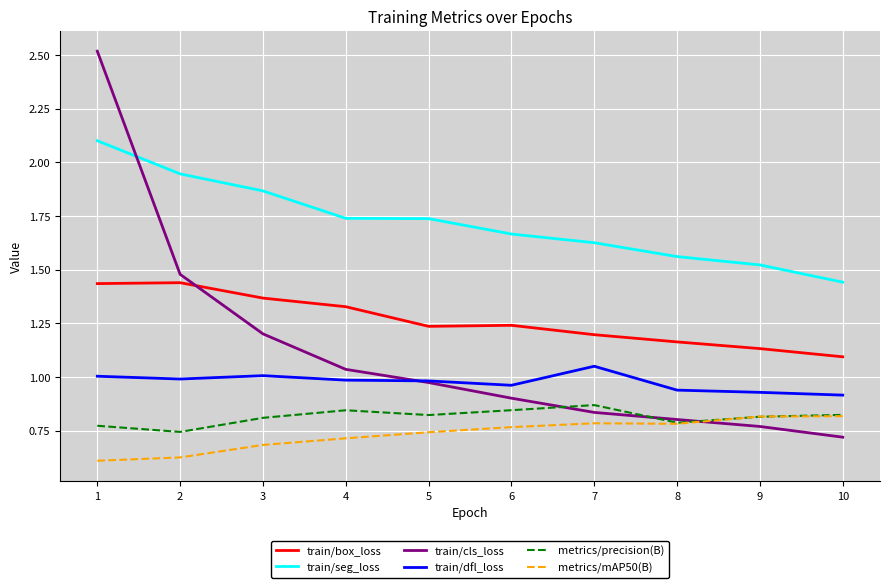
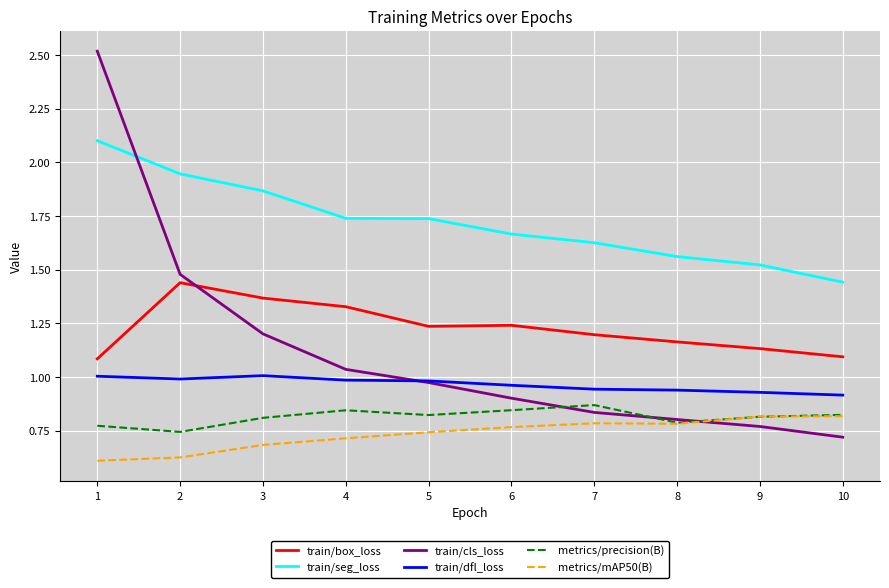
  {
    "train/box_loss": {
-     "1": 1.44,
+     "1": 1.08,
      "2": 1.44,
      "3": 1.37,
      "4": 1.33,
      "5": 1.24,
      "6": 1.24,
      "7": 1.20,
      "8": 1.16,
      "9": 1.13,
      "10": 1.09
    },
    "train/seg_loss": {
      "1": 2.10,
      "2": 1.95,
      "3": 1.87,
      "4": 1.74,
      "5": 1.74,
      "6": 1.67,
      "7": 1.63,
      "8": 1.56,
      "9": 1.52,
      "10": 1.44
    },
    "train/cls_loss": {
      "1": 2.52,
      "2": 1.48,
      "3": 1.20,
      "4": 1.04,
      "6": 0.90,
      "7": 0.84,
      "8": 0.80,
      "9": 0.77,
      "10": 0.72
    },
    "train/dfl_loss": {
      "1": 1.00,
      "2": 0.99,
      "3": 1.01,
      "4": 0.99,
      "6": 0.96,
-     "7": 1.05,
+     "7": 0.94,
      "8": 0.94,
      "9": 0.93,
      "10": 0.92
    },
    "metrics/precision(B)": {
      "1": 0.77,
      "2": 0.74,
      "3": 0.81,
      "4": 0.85,
      "5": 0.82,
      "6": 0.85,
      "7": 0.87
    },
    "metrics/mAP50(B)": {
      "1": 0.61,
      "2": 0.63,
      "3": 0.68,
      "4": 0.71,
      "5": 0.74,
      "6": 0.77,
      "7": 0.78
    }
  }
